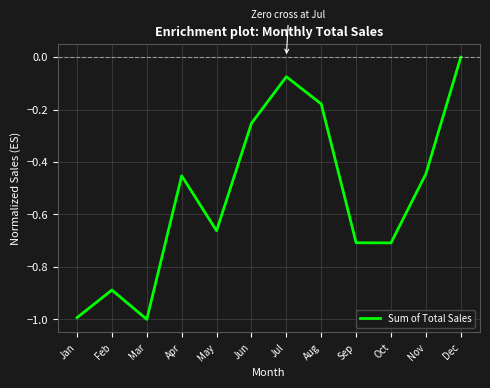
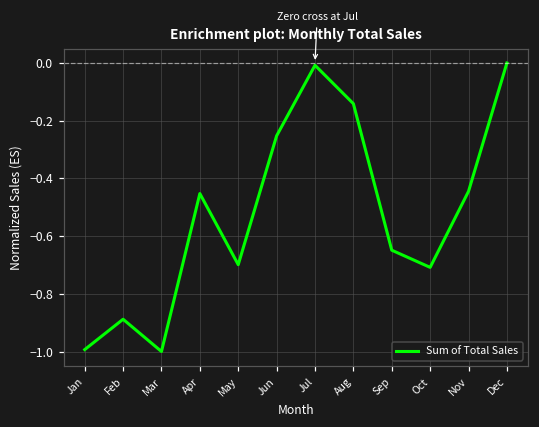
  {
    "Jan": -0.99,
    "Feb": -0.89,
    "Mar": -1.00,
    "Apr": -0.45,
-   "May": -0.66,
+   "May": -0.70,
    "Jun": -0.25,
-   "Jul": -0.07,
-   "Aug": -0.18,
-   "Sep": -0.71,
+   "Jul": -0.01,
+   "Aug": -0.14,
+   "Sep": -0.65,
    "Oct": -0.71,
    "Nov": -0.44,
    "Dec": 0.00
  }
